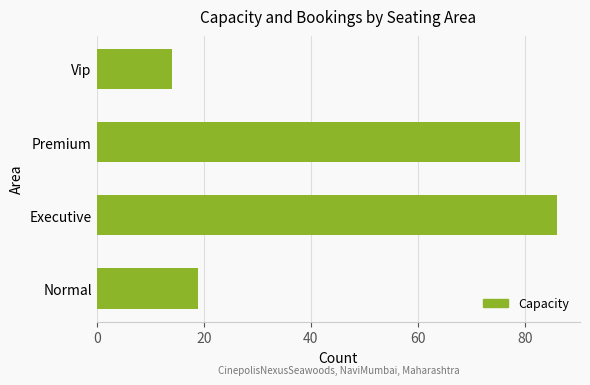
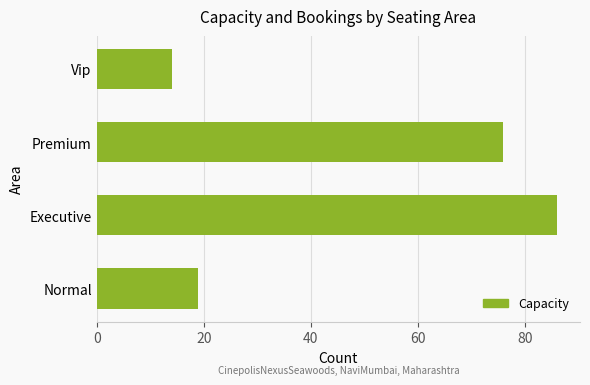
  {
    "Vip": 14,
-   "Premium": 79,
+   "Premium": 76,
    "Executive": 86,
    "Normal": 19
  }
